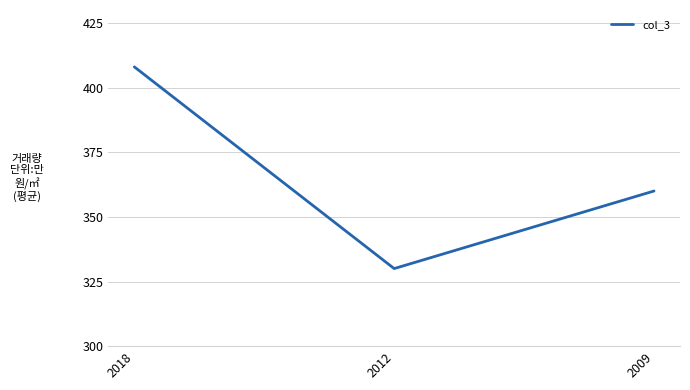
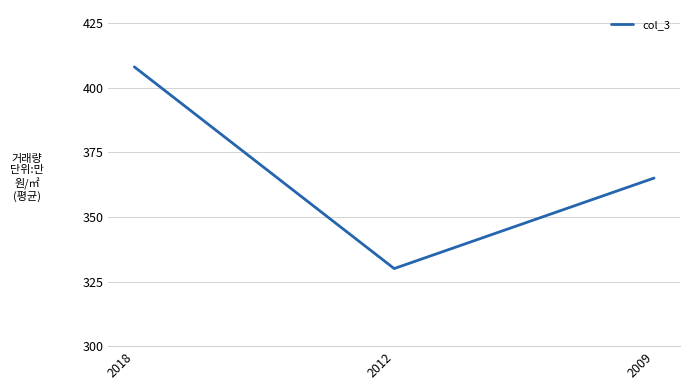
  {
    "2018": 408,
    "2012": 330,
-   "2009": 360
+   "2009": 365
  }
